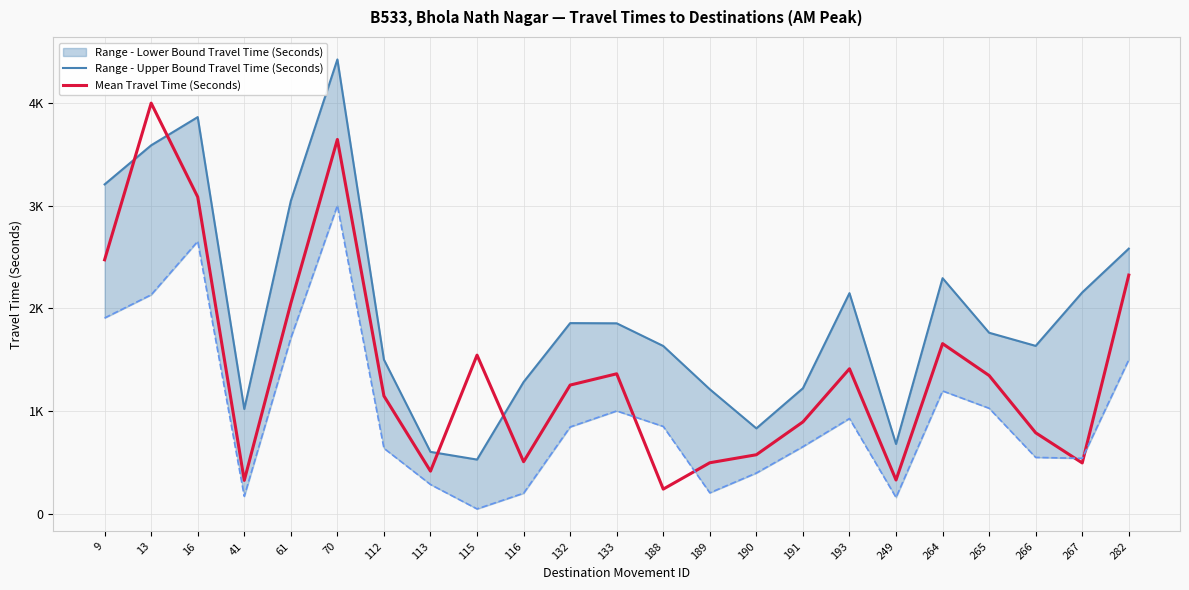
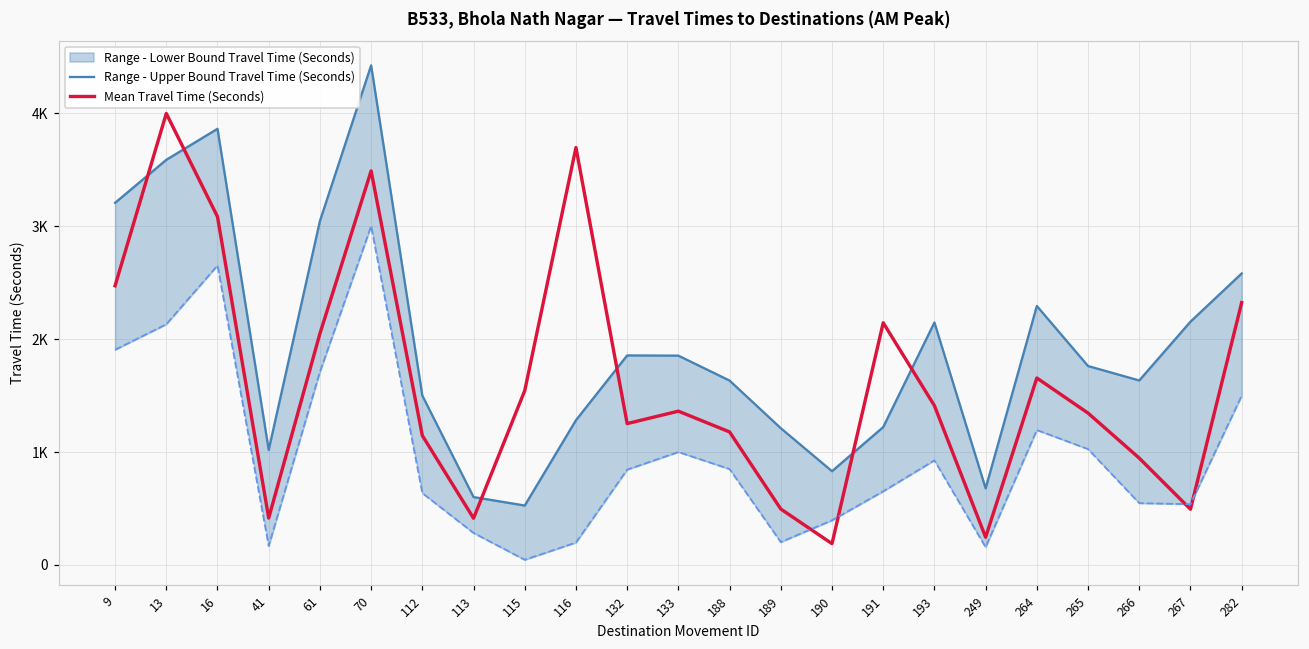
  {
    "Mean Travel Time (Seconds)": {
      "9": 2470,
      "13": 4000,
      "16": 3090,
-     "41": 320,
+     "41": 420,
      "61": 2050,
-     "70": 3650,
+     "70": 3490,
      "112": 1150,
      "113": 410,
      "115": 1540,
-     "116": 510,
+     "116": 3700,
      "132": 1250,
      "133": 1360,
-     "188": 240,
+     "188": 1180,
      "189": 500,
-     "190": 570,
-     "191": 890,
+     "190": 190,
+     "191": 2150,
      "193": 1410,
-     "249": 330,
+     "249": 250,
      "264": 1660,
      "265": 1350,
-     "266": 790,
+     "266": 950,
      "267": 490,
      "282": 2320
    }
  }
